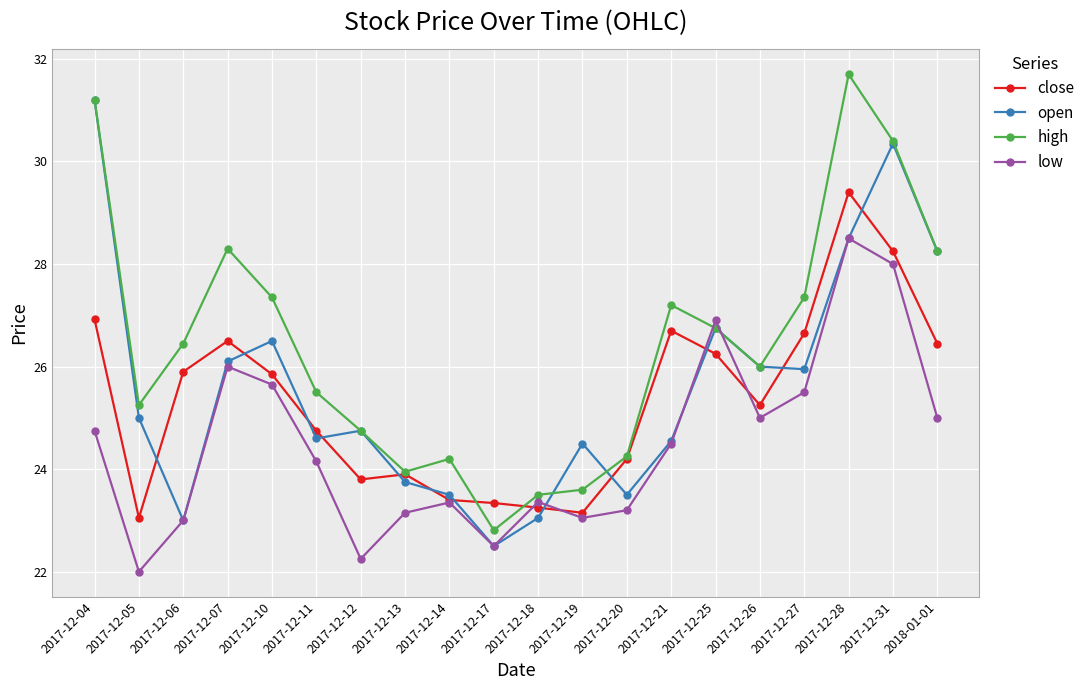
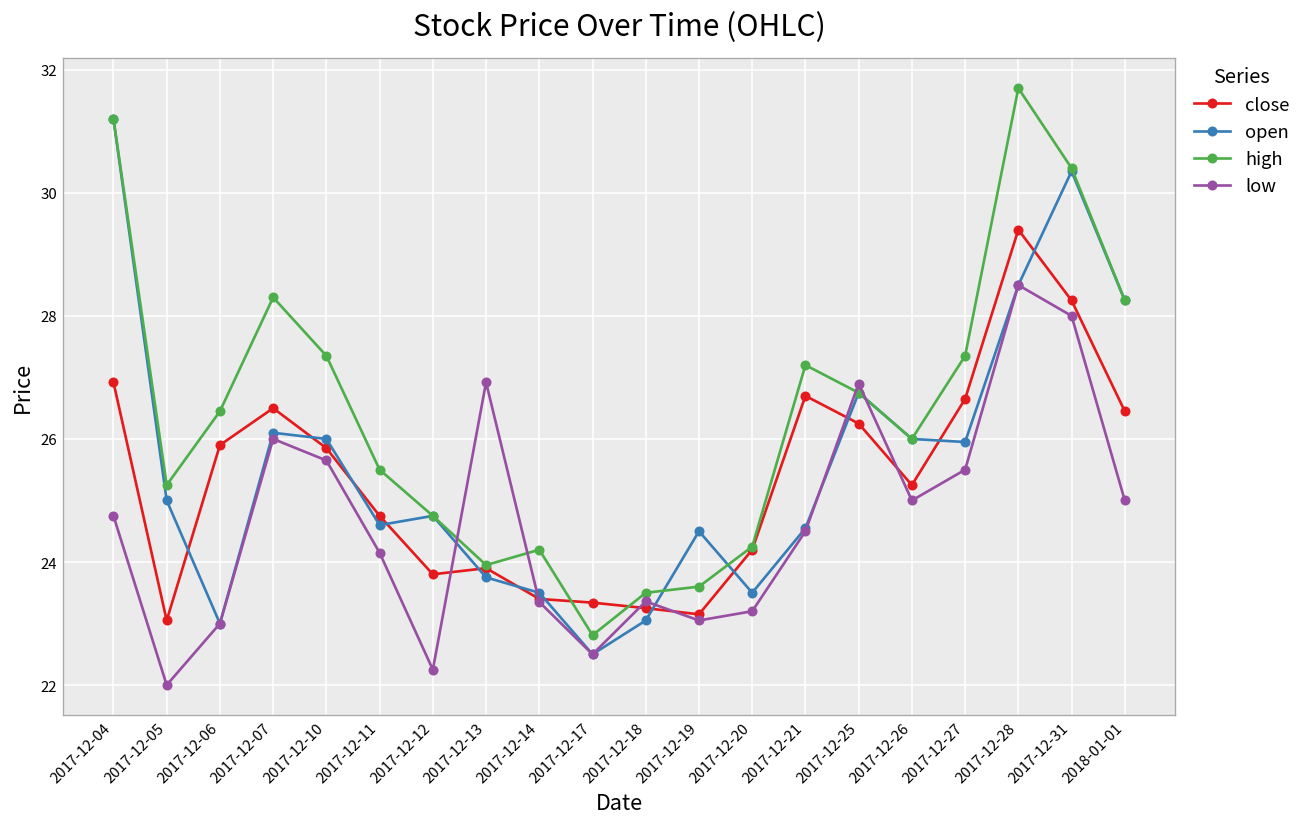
  {
    "close": {
      "2017-12-04": 26.9,
      "2017-12-05": 23.1,
      "2017-12-06": 25.9,
      "2017-12-07": 26.5,
      "2017-12-10": 25.9,
      "2017-12-11": 24.8,
      "2017-12-12": 23.8,
      "2017-12-13": 23.9,
      "2017-12-14": 23.4,
      "2017-12-17": 23.3,
      "2017-12-18": 23.3,
      "2017-12-19": 23.2,
      "2017-12-21": 26.7,
      "2017-12-25": 26.3,
      "2017-12-26": 25.3,
      "2017-12-27": 26.7,
      "2017-12-28": 29.4,
      "2017-12-31": 28.3,
      "2018-01-01": 26.5
    },
    "open": {
      "2017-12-05": 25.0,
      "2017-12-07": 26.1,
-     "2017-12-10": 26.5,
+     "2017-12-10": 26.0,
      "2017-12-11": 24.6,
      "2017-12-13": 23.8,
      "2017-12-14": 23.5,
      "2017-12-18": 23.1,
      "2017-12-19": 24.5,
      "2017-12-20": 23.5,
      "2017-12-27": 26.0
    },
    "high": {
      "2017-12-05": 25.3,
      "2017-12-06": 26.5,
      "2017-12-07": 28.3,
      "2017-12-10": 27.4,
      "2017-12-11": 25.5,
      "2017-12-13": 24.0,
      "2017-12-14": 24.2,
      "2017-12-17": 22.8,
      "2017-12-18": 23.5,
      "2017-12-19": 23.6,
      "2017-12-21": 27.2,
      "2017-12-27": 27.4,
      "2017-12-28": 31.7
    },
    "low": {
      "2017-12-04": 24.8,
      "2017-12-05": 22.0,
      "2017-12-07": 26.0,
      "2017-12-10": 25.7,
      "2017-12-11": 24.2,
      "2017-12-12": 22.3,
-     "2017-12-13": 23.2,
+     "2017-12-13": 26.9,
      "2017-12-14": 23.4,
      "2017-12-18": 23.4,
      "2017-12-19": 23.1,
      "2017-12-20": 23.2,
      "2017-12-25": 26.9,
      "2017-12-26": 25.0,
      "2017-12-27": 25.5,
      "2017-12-31": 28.0,
      "2018-01-01": 25.0
    }
  }
